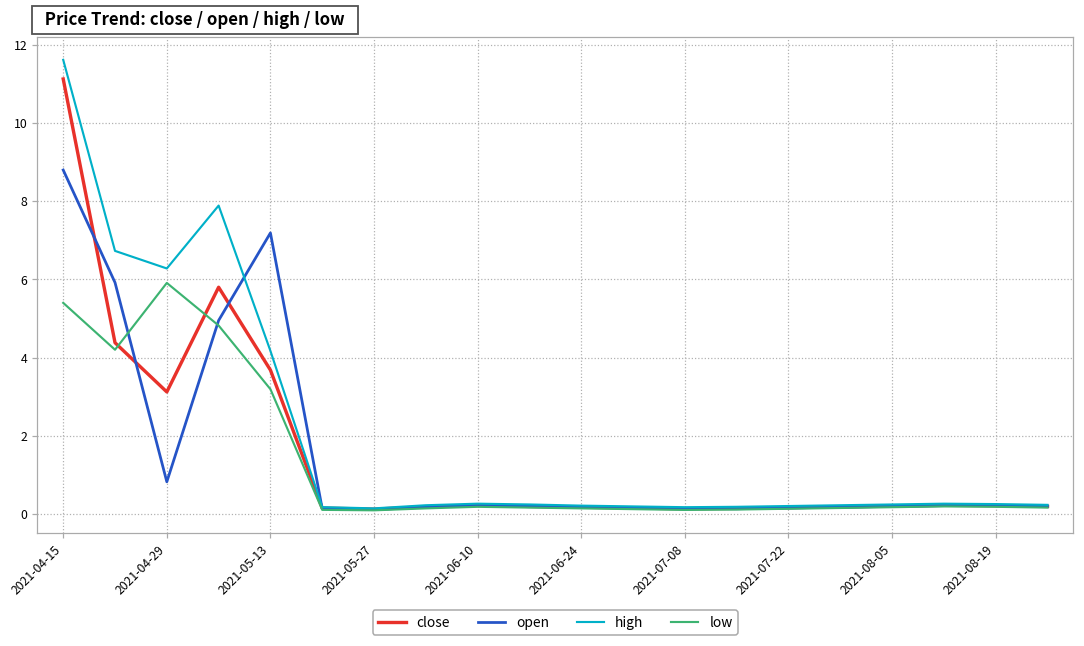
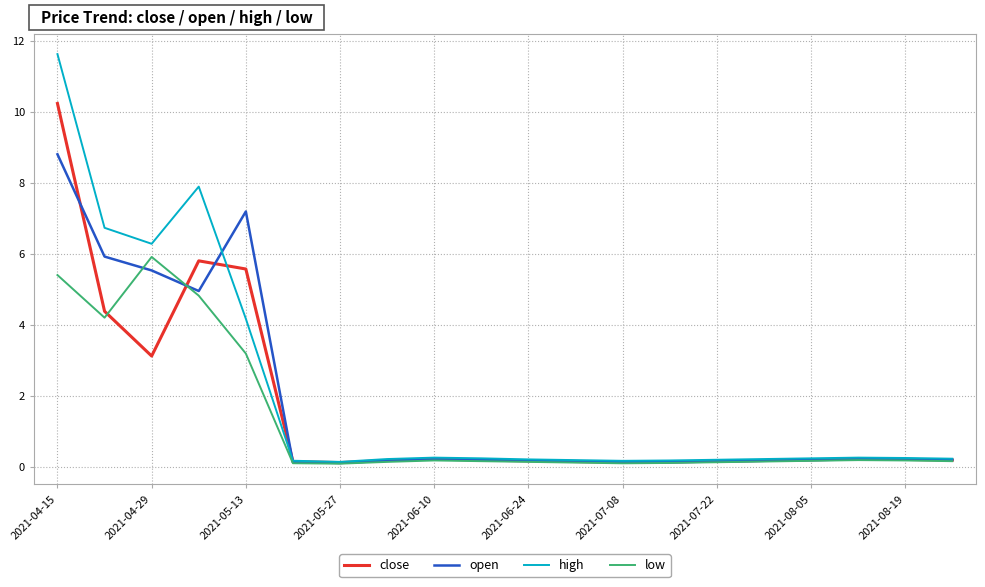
  {
    "close": {
-     "2021-04-15": 11.1,
+     "2021-04-15": 10.2,
      "2021-04-29": 3.1,
-     "2021-05-13": 3.7
+     "2021-05-13": 5.6
    },
    "open": {
      "2021-04-15": 8.8,
-     "2021-04-29": 0.8,
+     "2021-04-29": 5.5,
      "2021-05-13": 7.2
    },
    "high": {
      "2021-04-15": 11.6,
      "2021-04-29": 6.3,
      "2021-05-13": 4.2
    },
    "low": {
      "2021-04-15": 5.4,
      "2021-04-29": 5.9,
      "2021-05-13": 3.2
    }
  }
